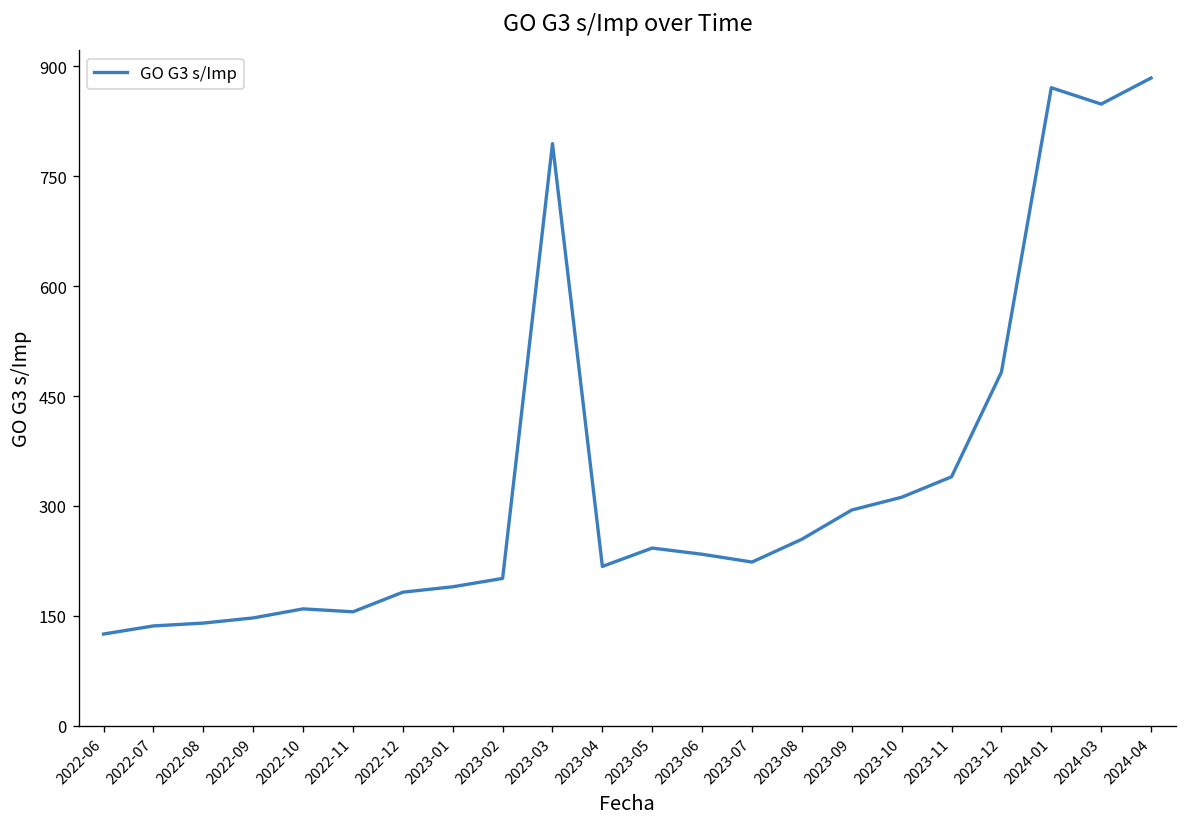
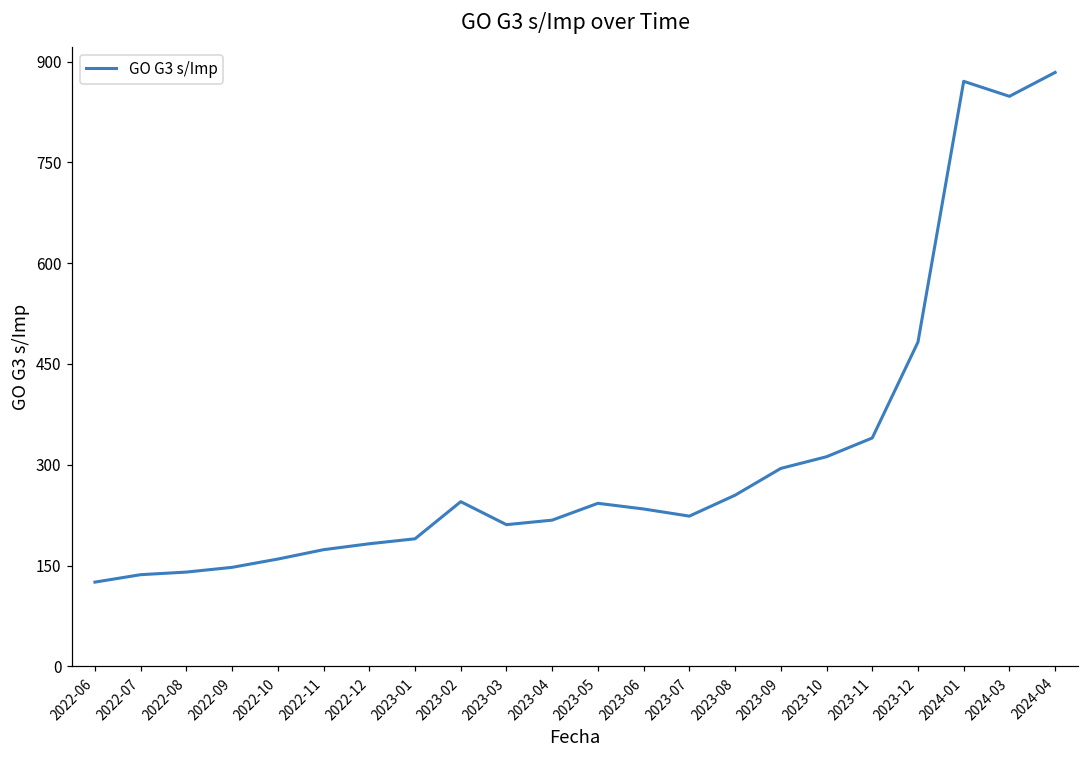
  {
    "2022-06": 130,
    "2022-07": 140,
    "2022-08": 140,
    "2022-09": 150,
    "2022-10": 160,
-   "2022-11": 160,
+   "2022-11": 170,
    "2022-12": 180,
    "2023-01": 190,
-   "2023-02": 200,
-   "2023-03": 790,
+   "2023-02": 250,
+   "2023-03": 210,
    "2023-04": 220,
    "2023-05": 240,
    "2023-06": 230,
    "2023-07": 220,
    "2023-08": 250,
    "2023-09": 290,
    "2023-10": 310,
    "2023-11": 340,
    "2023-12": 480,
    "2024-01": 870,
    "2024-03": 850,
    "2024-04": 880
  }
